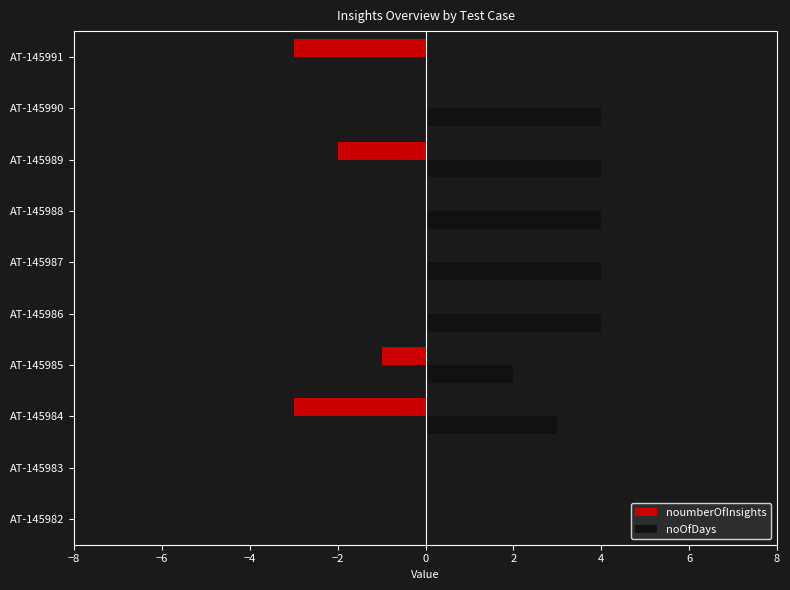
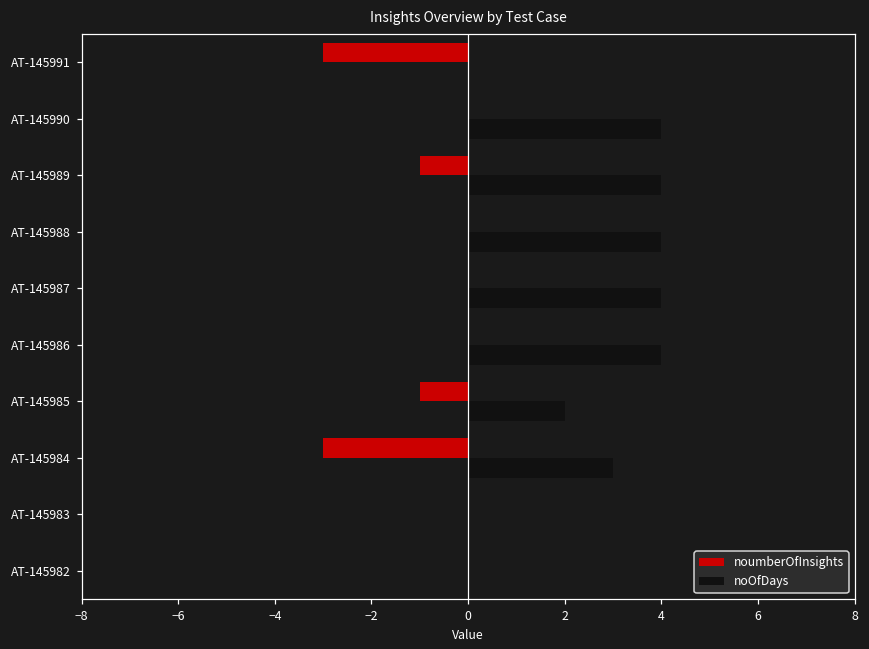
  {
    "noumberOfInsights": {
      "AT-145991": -3.0,
      "AT-145990": 0.0,
-     "AT-145989": -2.0,
+     "AT-145989": -1.0,
      "AT-145988": 0.0,
      "AT-145987": 0.0,
      "AT-145986": 0.0,
      "AT-145985": -1.0,
      "AT-145984": -3.0,
      "AT-145983": 0.0,
      "AT-145982": 0.0
    },
    "noOfDays": {
      "AT-145991": 0.0,
      "AT-145990": 4.0,
      "AT-145989": 4.0,
      "AT-145988": 4.0,
      "AT-145987": 4.0,
      "AT-145986": 4.0,
      "AT-145985": 2.0,
      "AT-145984": 3.0,
      "AT-145983": 0.0,
      "AT-145982": 0.0
    }
  }
